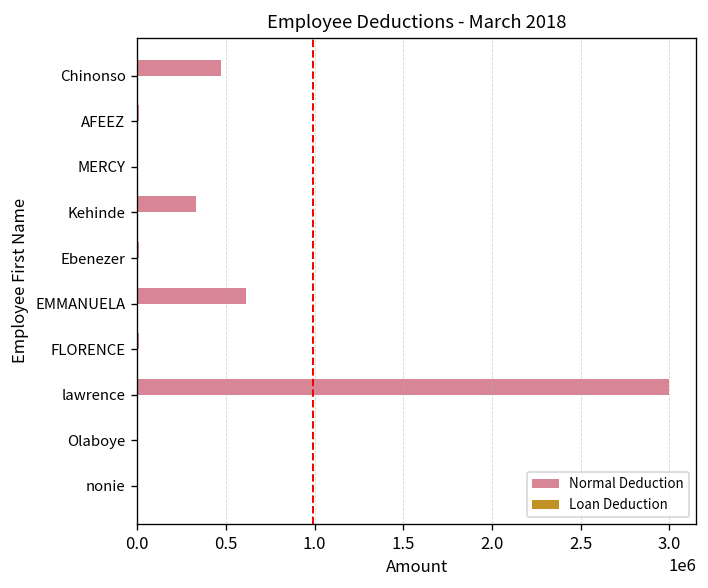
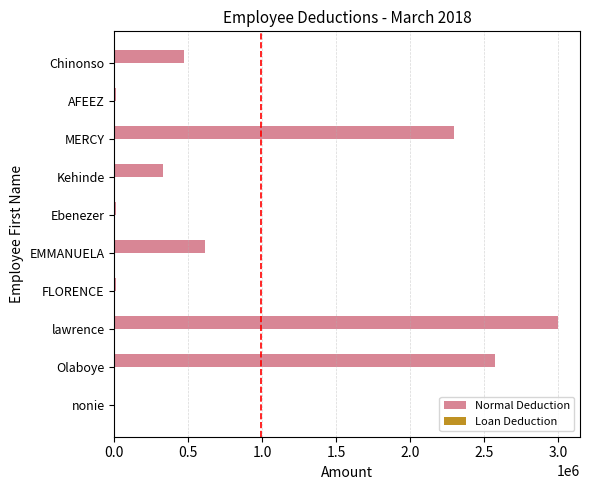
  {
    "Normal Deduction": {
      "Chinonso": 470000,
-     "MERCY": 10000,
+     "MERCY": 2300000,
      "Kehinde": 330000,
      "EMMANUELA": 620000,
      "lawrence": 3000000,
-     "Olaboye": 0
+     "Olaboye": 2580000
    },
    "Loan Deduction": {
      "Chinonso": 0,
      "AFEEZ": 0,
      "MERCY": 0,
      "Kehinde": 0,
      "Ebenezer": 0,
      "EMMANUELA": 0,
      "FLORENCE": 0,
      "lawrence": 0,
      "Olaboye": 0,
      "nonie": 0
    }
  }
